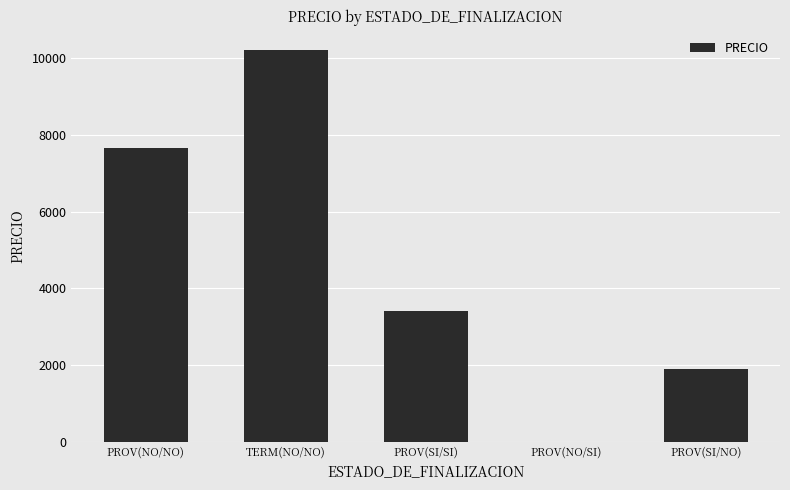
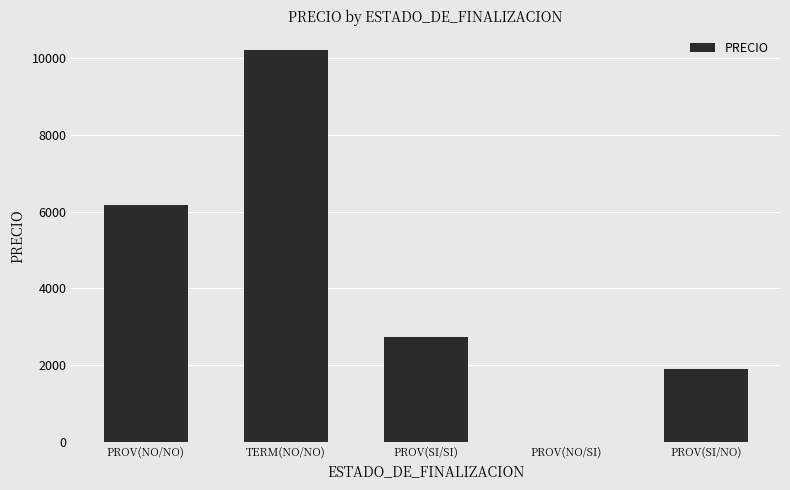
  {
-   "PROV(NO/NO)": 7700,
+   "PROV(NO/NO)": 6200,
    "TERM(NO/NO)": 10200,
-   "PROV(SI/SI)": 3400,
+   "PROV(SI/SI)": 2700,
    "PROV(NO/SI)": 0,
    "PROV(SI/NO)": 1900
  }
